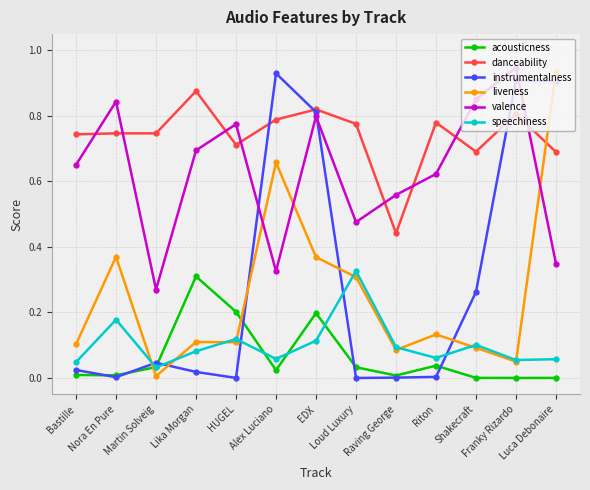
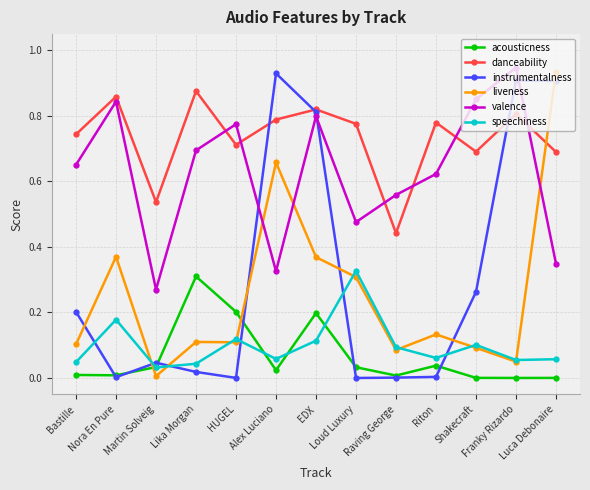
  {
    "acousticness": {
      "Bastille": 0.01,
      "Lika Morgan": 0.31,
      "HUGEL": 0.20,
      "Alex Luciano": 0.02,
      "EDX": 0.20,
      "Loud Luxury": 0.03,
      "Riton": 0.04,
      "Shakecraft": 0.00,
      "Franky Rizardo": 0.00,
      "Luca Debonaire": 0.00
    },
    "danceability": {
      "Bastille": 0.74,
-     "Nora En Pure": 0.75,
-     "Martin Solveig": 0.75,
+     "Nora En Pure": 0.86,
+     "Martin Solveig": 0.54,
      "Lika Morgan": 0.88,
      "HUGEL": 0.71,
      "Alex Luciano": 0.79,
      "EDX": 0.82,
      "Loud Luxury": 0.78,
      "Raving George": 0.44,
      "Riton": 0.78,
      "Shakecraft": 0.69,
      "Luca Debonaire": 0.69
    },
    "instrumentalness": {
-     "Bastille": 0.02,
+     "Bastille": 0.20,
      "Martin Solveig": 0.05,
      "Lika Morgan": 0.02,
      "HUGEL": 0.00,
      "Alex Luciano": 0.93,
      "EDX": 0.81,
      "Loud Luxury": 0.00,
      "Riton": 0.00,
      "Shakecraft": 0.26
    },
    "liveness": {
      "Bastille": 0.10,
      "Nora En Pure": 0.37,
      "Martin Solveig": 0.01,
      "Lika Morgan": 0.11,
      "HUGEL": 0.11,
      "Alex Luciano": 0.66,
      "EDX": 0.37,
      "Loud Luxury": 0.31,
      "Raving George": 0.09,
      "Riton": 0.13,
      "Shakecraft": 0.09
    },
    "valence": {
      "Bastille": 0.65,
      "Nora En Pure": 0.84,
      "Martin Solveig": 0.27,
      "Lika Morgan": 0.70,
      "HUGEL": 0.78,
      "Alex Luciano": 0.33,
      "EDX": 0.80,
      "Loud Luxury": 0.48,
      "Raving George": 0.56,
      "Riton": 0.62,
      "Luca Debonaire": 0.35
    },
    "speechiness": {
      "Bastille": 0.05,
      "Nora En Pure": 0.18,
-     "Lika Morgan": 0.08,
+     "Lika Morgan": 0.04,
      "HUGEL": 0.12,
      "Alex Luciano": 0.06,
      "EDX": 0.11,
      "Loud Luxury": 0.33,
      "Raving George": 0.09,
      "Riton": 0.06,
      "Shakecraft": 0.10,
      "Luca Debonaire": 0.06
    }
  }
